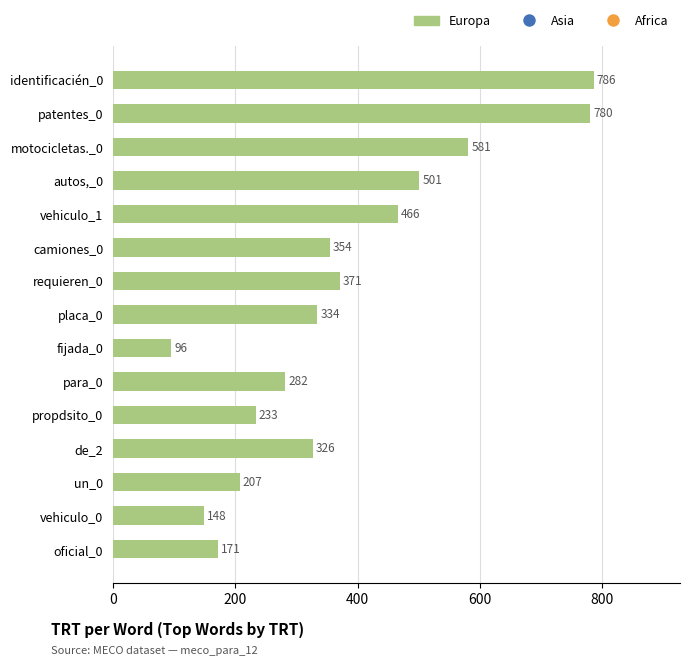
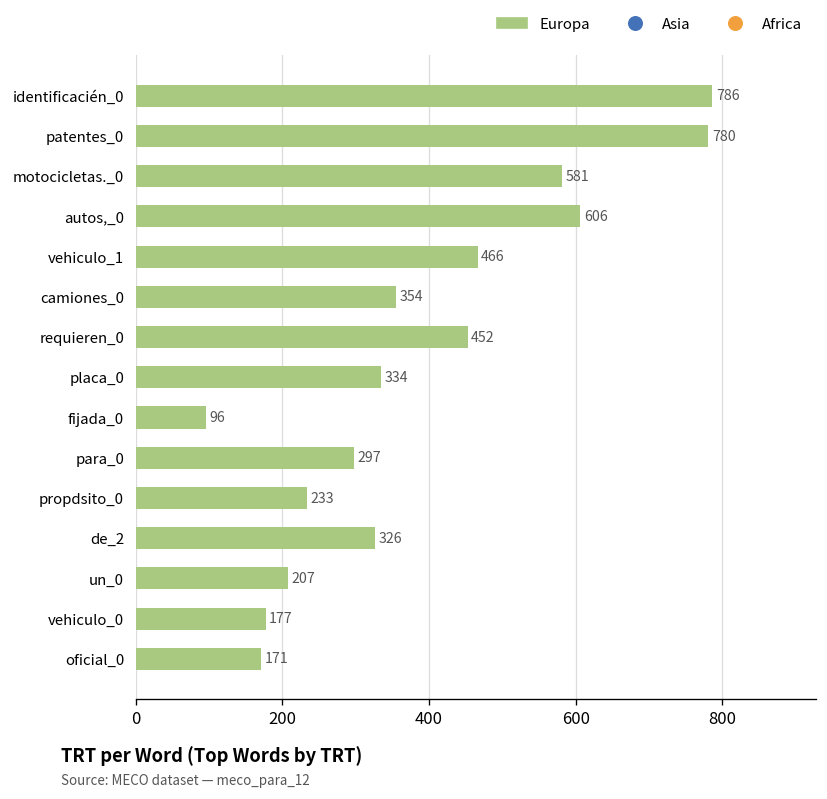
  {
    "Europa": {
      "identificacién_0": 786,
      "patentes_0": 780,
      "motocicletas._0": 581,
-     "autos,_0": 501,
+     "autos,_0": 606,
      "vehiculo_1": 466,
      "camiones_0": 354,
-     "requieren_0": 371,
+     "requieren_0": 452,
      "placa_0": 334,
      "fijada_0": 96,
-     "para_0": 282,
+     "para_0": 297,
      "propdsito_0": 233,
      "de_2": 326,
      "un_0": 207,
-     "vehiculo_0": 148,
+     "vehiculo_0": 177,
      "oficial_0": 171
    }
  }
